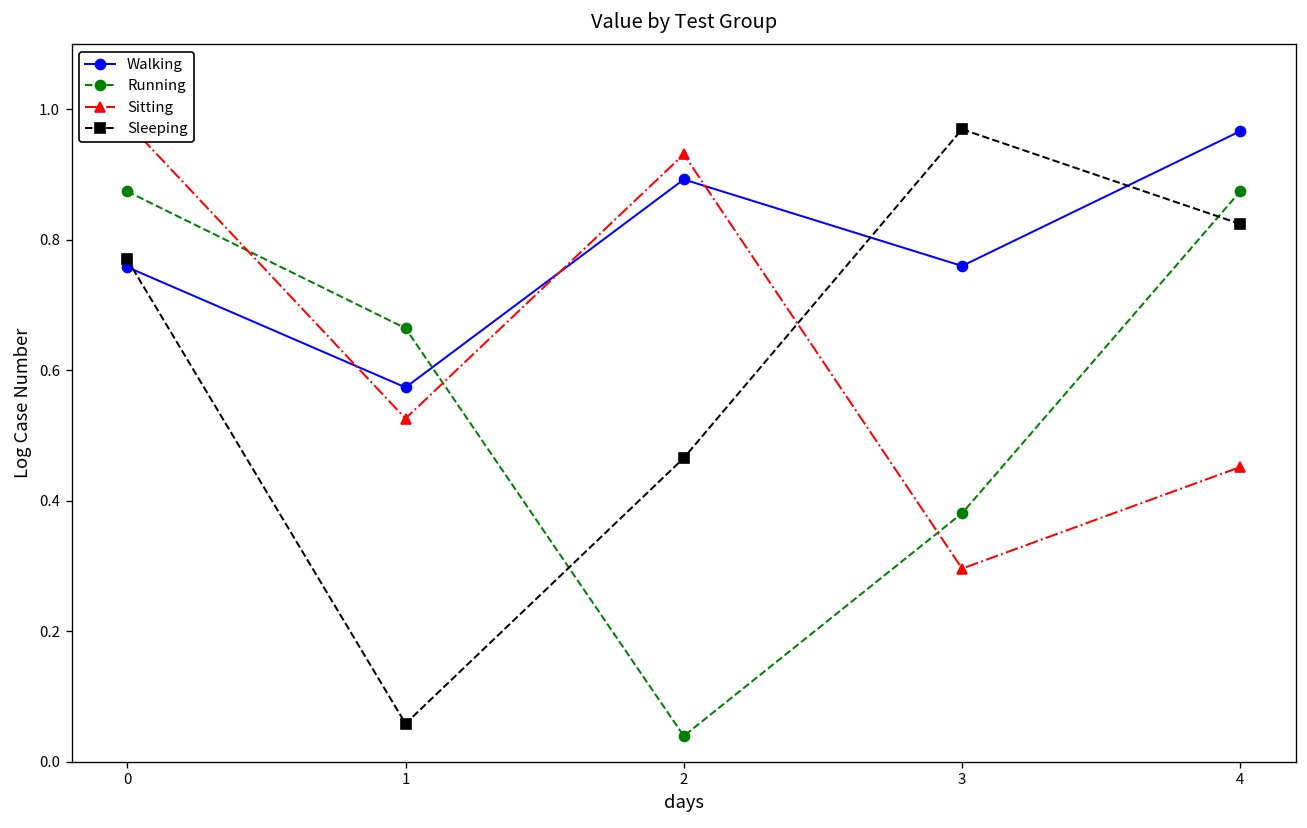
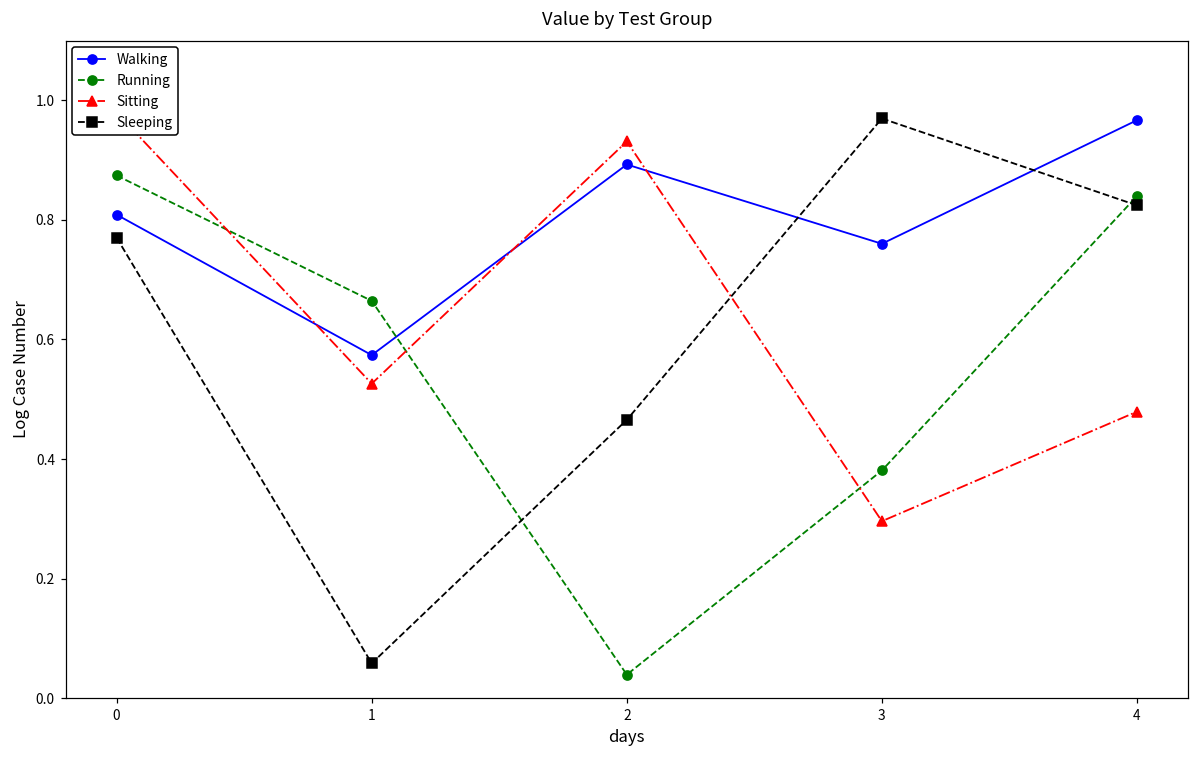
  {
    "Walking": {
-     "0": 0.76,
+     "0": 0.81,
      "1": 0.57,
      "2": 0.89,
      "3": 0.76,
      "4": 0.97
    },
    "Running": {
      "0": 0.87,
      "1": 0.66,
      "2": 0.04,
      "3": 0.38,
-     "4": 0.87
+     "4": 0.84
    },
    "Sitting": {
      "1": 0.53,
      "2": 0.93,
      "3": 0.30,
-     "4": 0.45
+     "4": 0.48
    },
    "Sleeping": {
      "0": 0.77,
      "1": 0.06,
      "2": 0.47,
      "3": 0.97,
      "4": 0.82
    }
  }
